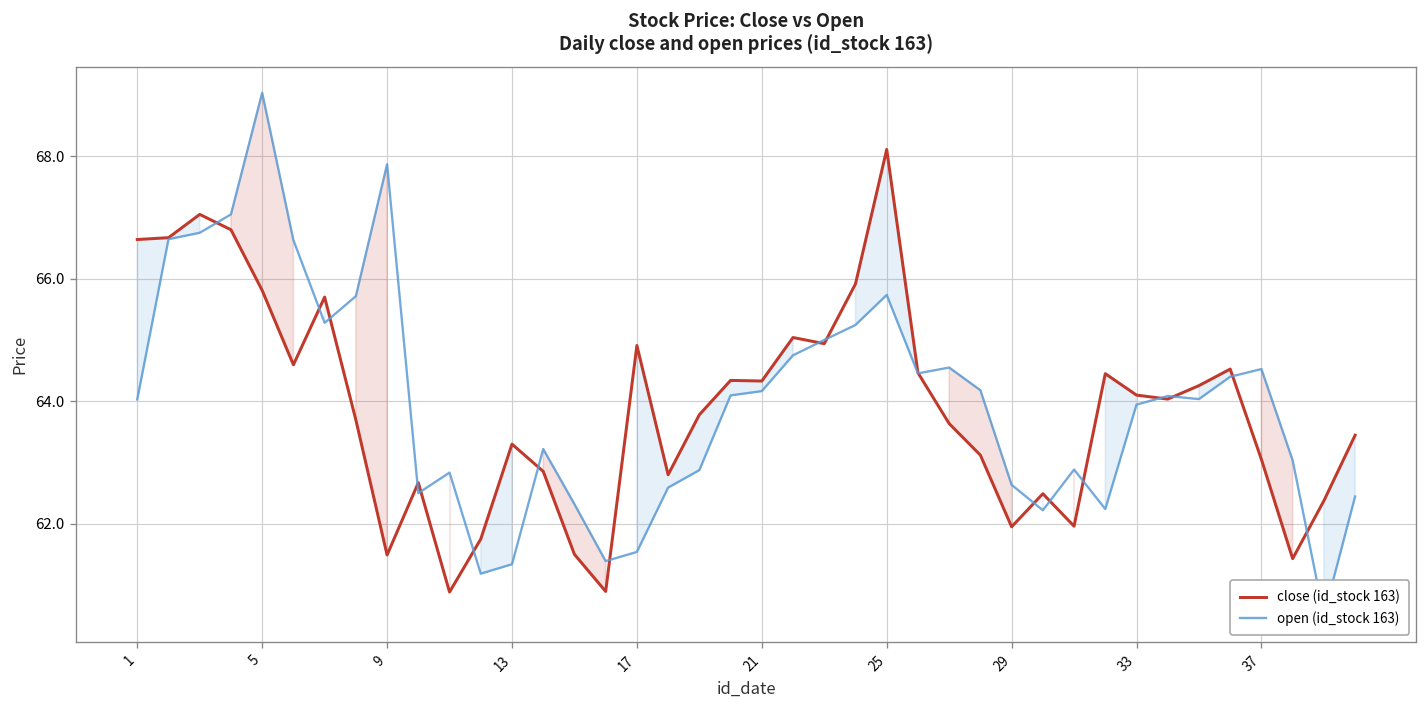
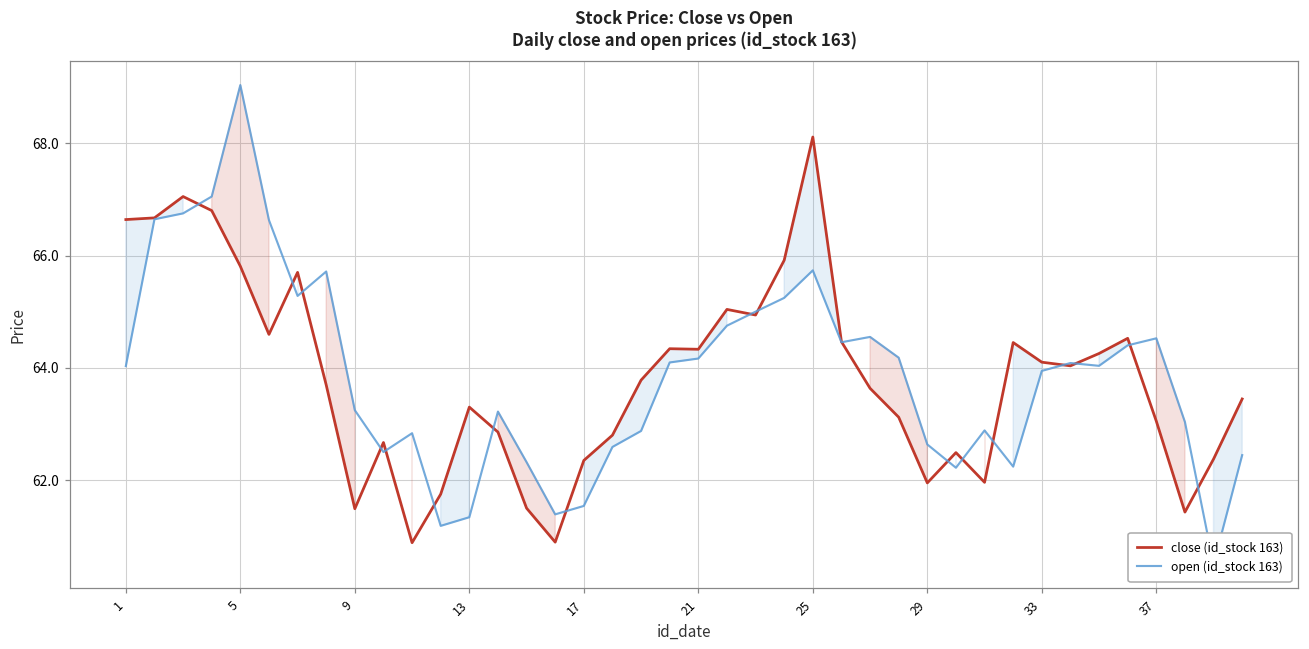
  {
    "close (id_stock 163)": {
      "1": 66.6,
      "5": 65.8,
      "9": 61.5,
      "13": 63.3,
-     "17": 64.9,
+     "17": 62.4,
      "21": 64.3,
      "25": 68.1,
      "29": 62.0,
      "33": 64.1,
      "37": 63.1
    },
    "open (id_stock 163)": {
      "1": 64.0,
      "5": 69.0,
-     "9": 67.9,
+     "9": 63.2,
      "13": 61.3,
      "17": 61.5,
      "21": 64.2,
      "25": 65.7,
      "29": 62.6,
      "33": 63.9,
      "37": 64.5
    }
  }
